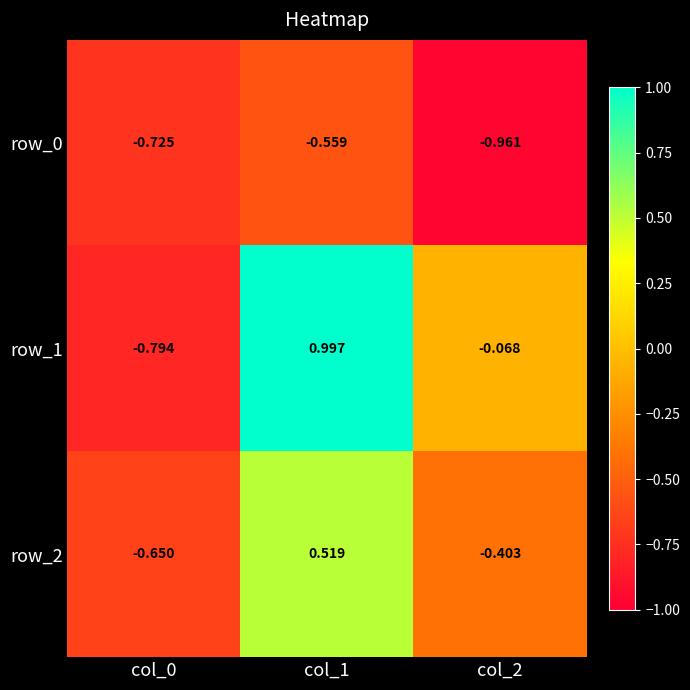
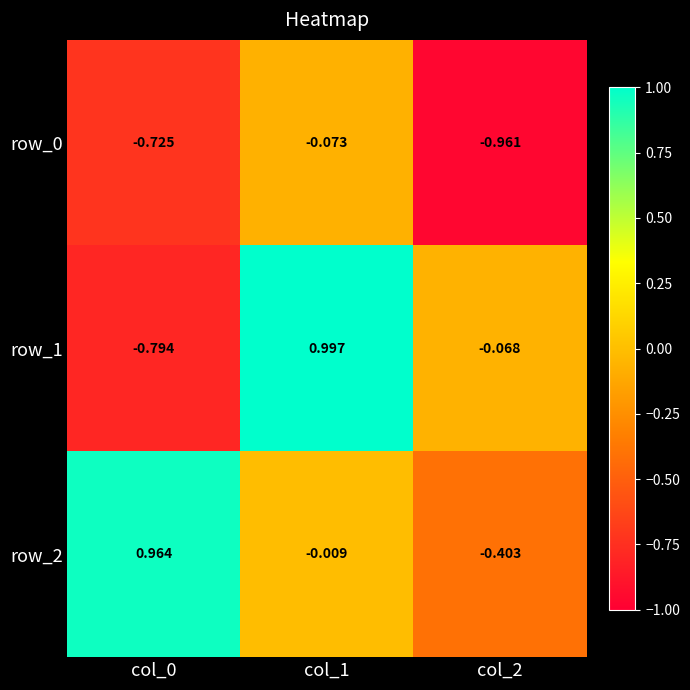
  {
    "row_0": {
      "col_0": -0.725,
-     "col_1": -0.559,
+     "col_1": -0.073,
      "col_2": -0.961
    },
    "row_1": {
      "col_0": -0.794,
      "col_1": 0.997,
      "col_2": -0.068
    },
    "row_2": {
-     "col_0": -0.650,
-     "col_1": 0.519,
+     "col_0": 0.964,
+     "col_1": -0.009,
      "col_2": -0.403
    }
  }
